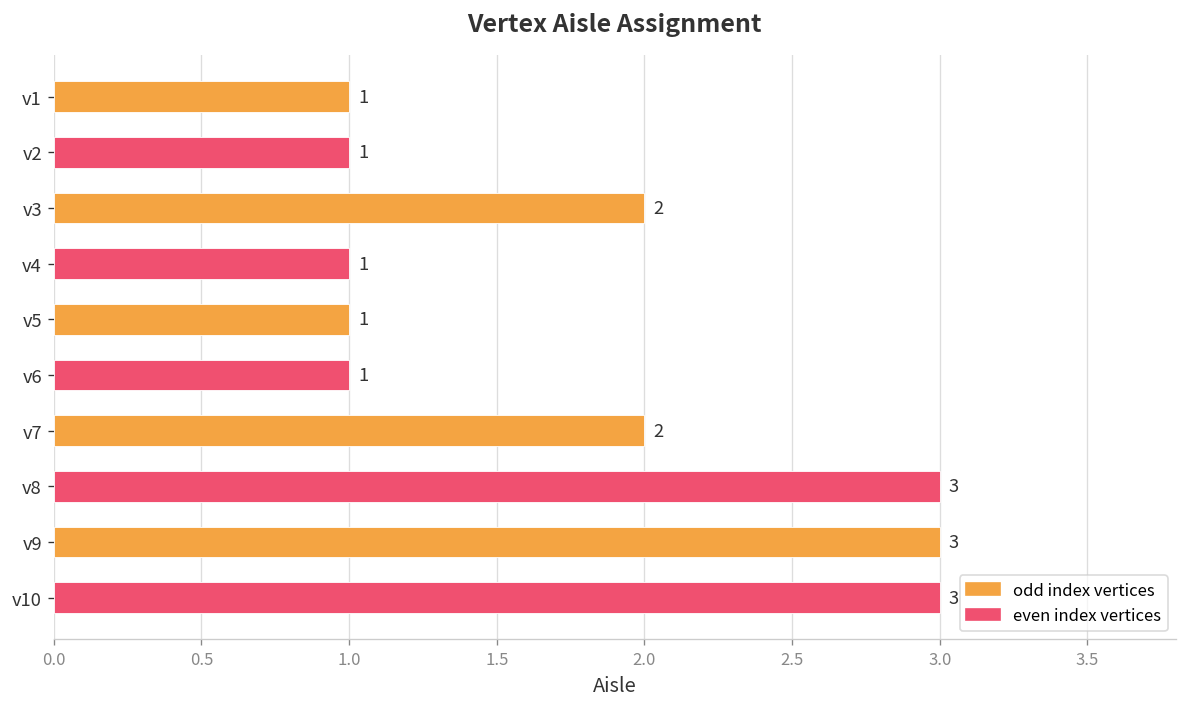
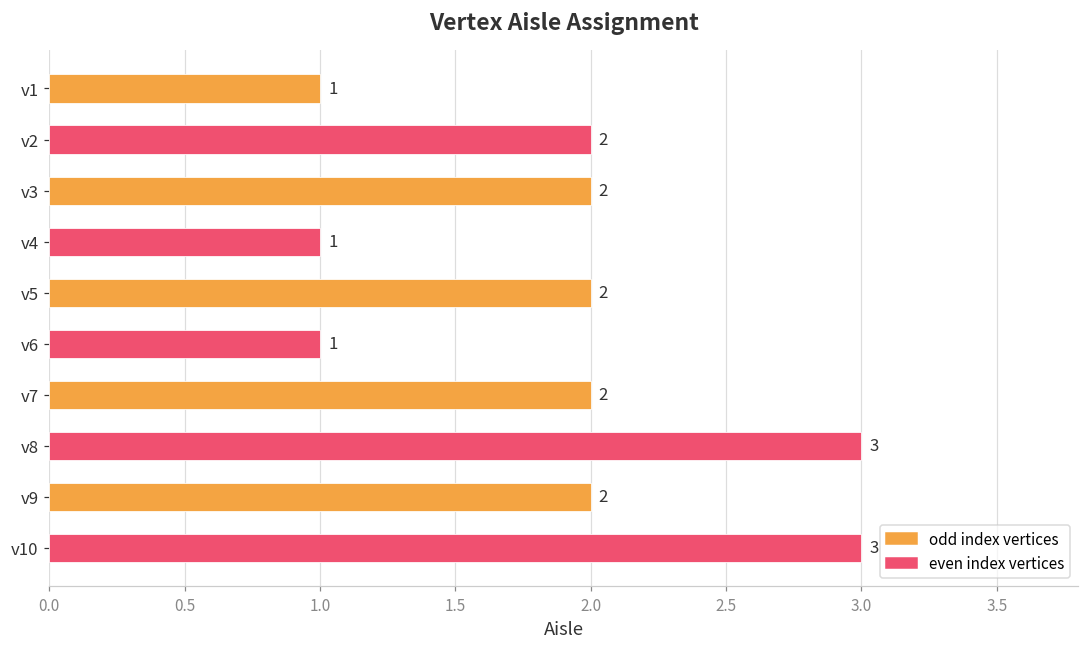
  {
    "v1": 1,
-   "v2": 1,
+   "v2": 2,
    "v3": 2,
    "v4": 1,
-   "v5": 1,
+   "v5": 2,
    "v6": 1,
    "v7": 2,
    "v8": 3,
-   "v9": 3,
+   "v9": 2,
    "v10": 3
  }
